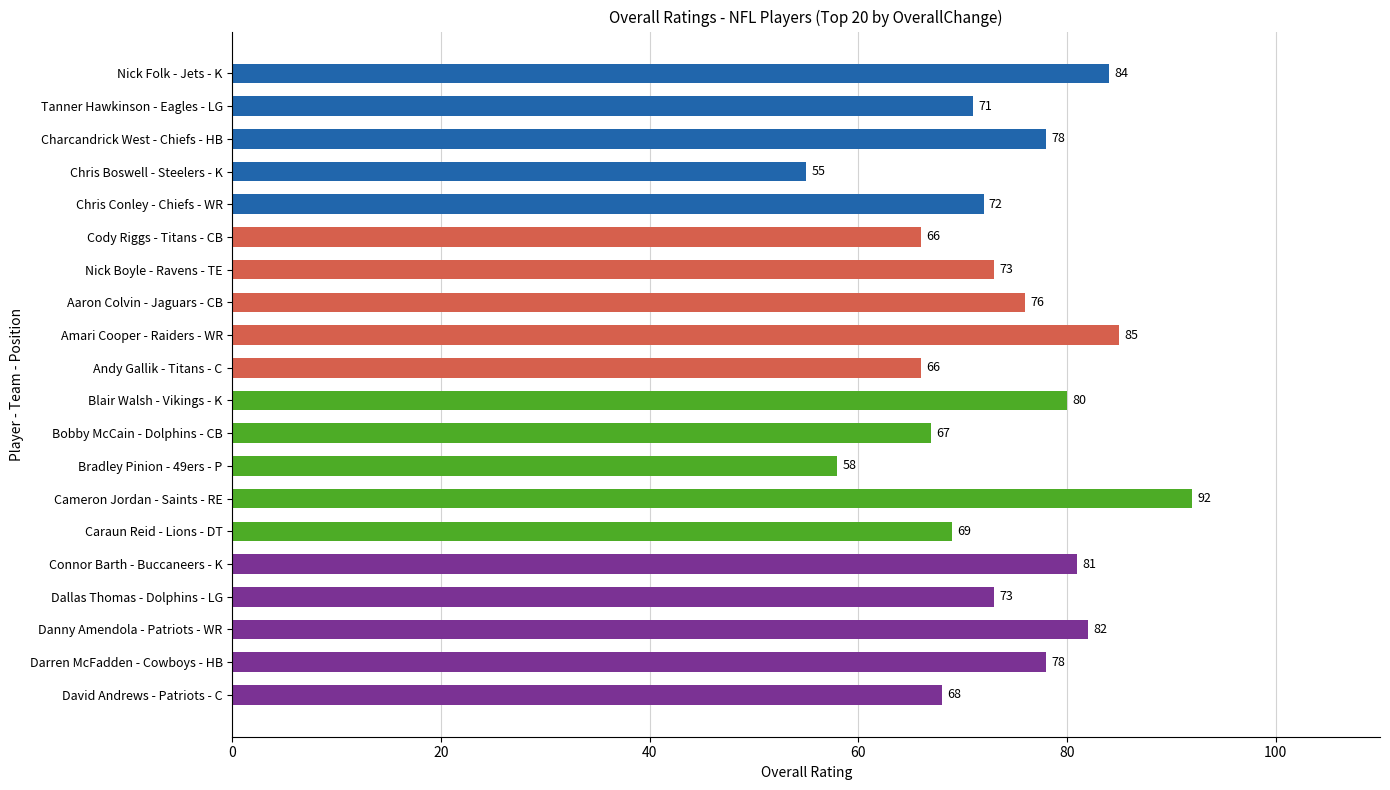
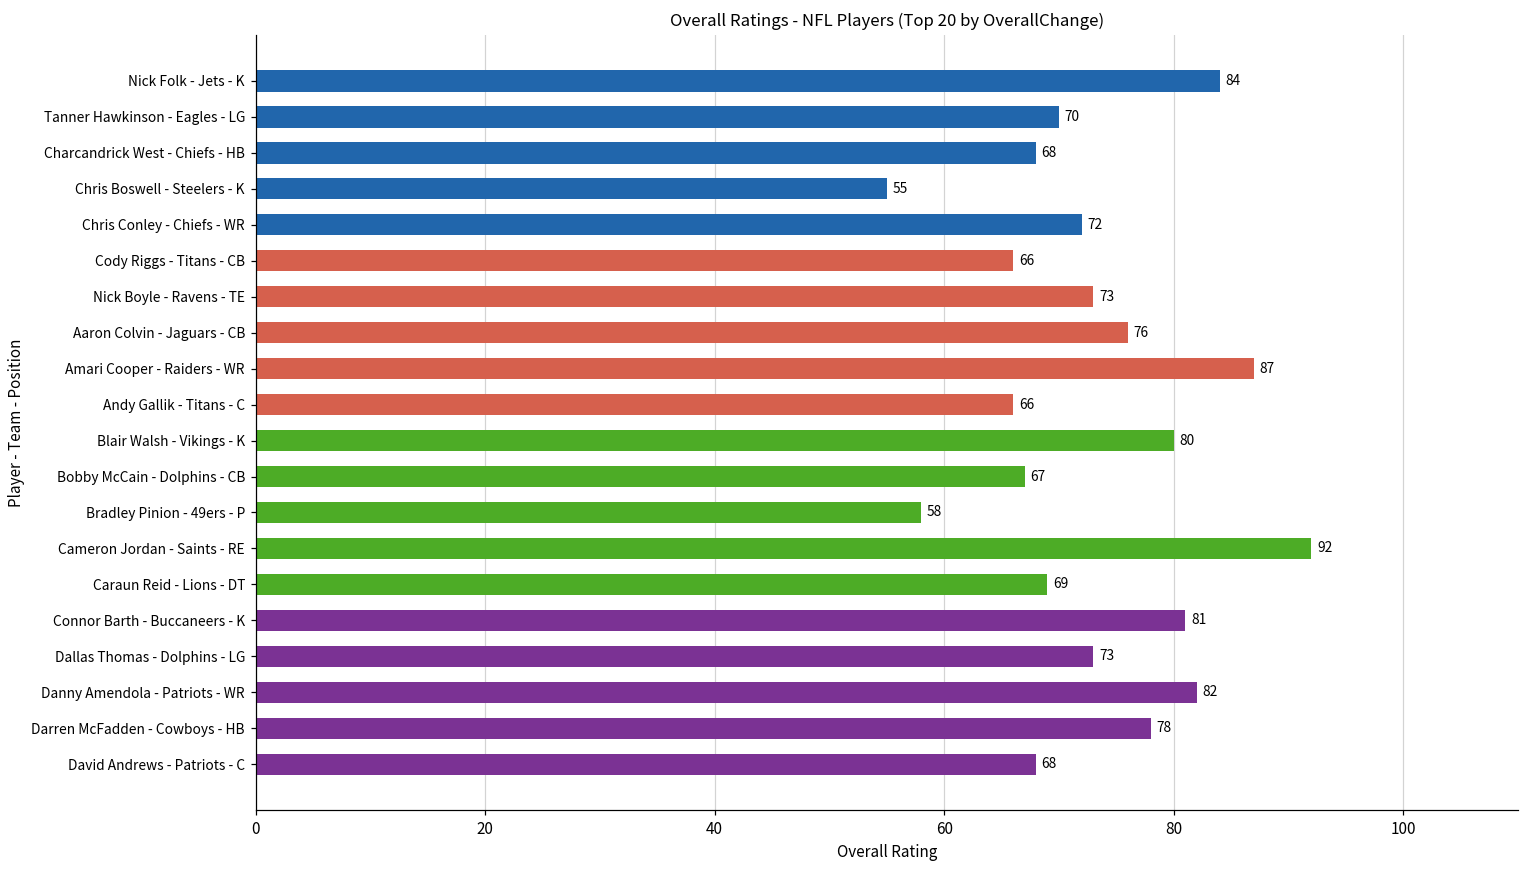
  {
    "Nick Folk - Jets - K": 84,
-   "Tanner Hawkinson - Eagles - LG": 71,
-   "Charcandrick West - Chiefs - HB": 78,
+   "Tanner Hawkinson - Eagles - LG": 70,
+   "Charcandrick West - Chiefs - HB": 68,
    "Chris Boswell - Steelers - K": 55,
    "Chris Conley - Chiefs - WR": 72,
    "Cody Riggs - Titans - CB": 66,
    "Nick Boyle - Ravens - TE": 73,
    "Aaron Colvin - Jaguars - CB": 76,
-   "Amari Cooper - Raiders - WR": 85,
+   "Amari Cooper - Raiders - WR": 87,
    "Andy Gallik - Titans - C": 66,
    "Blair Walsh - Vikings - K": 80,
    "Bobby McCain - Dolphins - CB": 67,
    "Bradley Pinion - 49ers - P": 58,
    "Cameron Jordan - Saints - RE": 92,
    "Caraun Reid - Lions - DT": 69,
    "Connor Barth - Buccaneers - K": 81,
    "Dallas Thomas - Dolphins - LG": 73,
    "Danny Amendola - Patriots - WR": 82,
    "Darren McFadden - Cowboys - HB": 78,
    "David Andrews - Patriots - C": 68
  }
